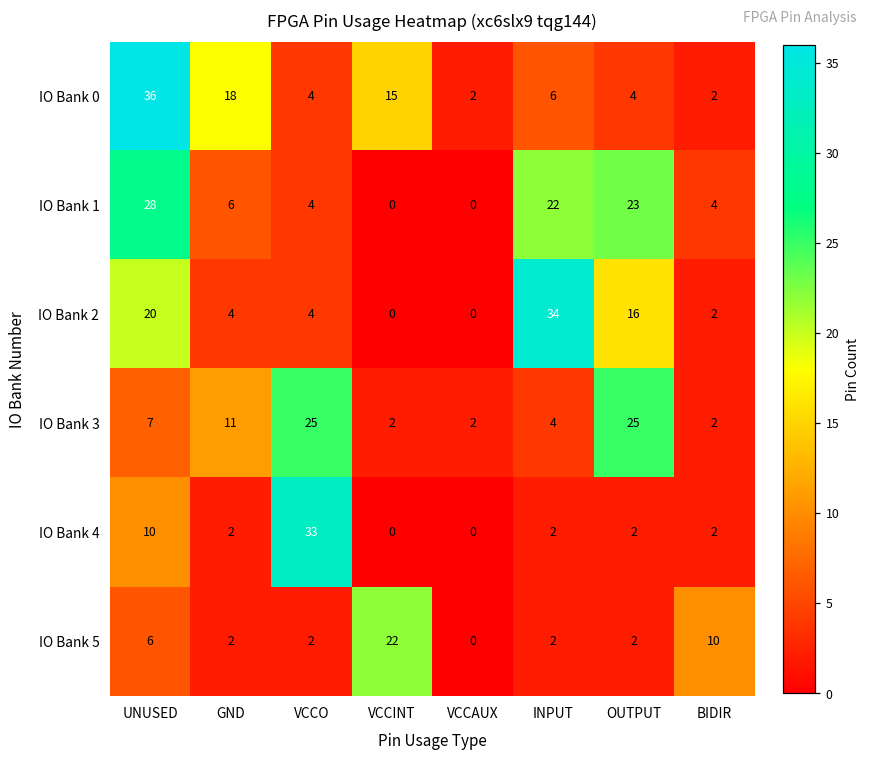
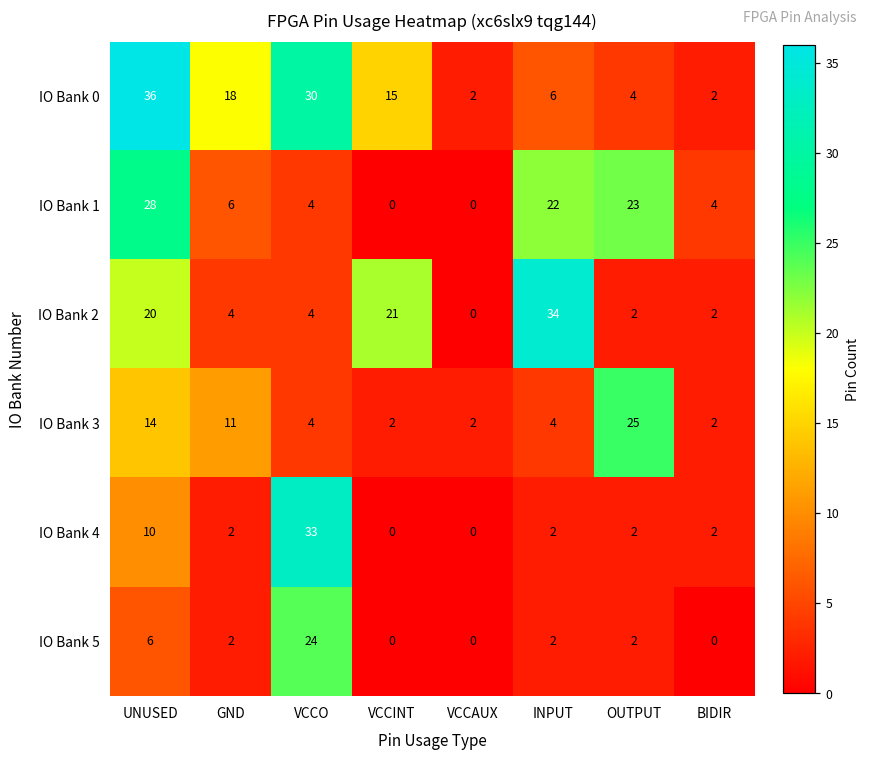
  {
    "IO Bank 0": {
      "UNUSED": 36,
      "GND": 18,
-     "VCCO": 4,
+     "VCCO": 30,
      "VCCINT": 15,
      "VCCAUX": 2,
      "INPUT": 6,
      "OUTPUT": 4,
      "BIDIR": 2
    },
    "IO Bank 1": {
      "UNUSED": 28,
      "GND": 6,
      "VCCO": 4,
      "VCCINT": 0,
      "VCCAUX": 0,
      "INPUT": 22,
      "OUTPUT": 23,
      "BIDIR": 4
    },
    "IO Bank 2": {
      "UNUSED": 20,
      "GND": 4,
      "VCCO": 4,
-     "VCCINT": 0,
+     "VCCINT": 21,
      "VCCAUX": 0,
      "INPUT": 34,
-     "OUTPUT": 16,
+     "OUTPUT": 2,
      "BIDIR": 2
    },
    "IO Bank 3": {
-     "UNUSED": 7,
+     "UNUSED": 14,
      "GND": 11,
-     "VCCO": 25,
+     "VCCO": 4,
      "VCCINT": 2,
      "VCCAUX": 2,
      "INPUT": 4,
      "OUTPUT": 25,
      "BIDIR": 2
    },
    "IO Bank 4": {
      "UNUSED": 10,
      "GND": 2,
      "VCCO": 33,
      "VCCINT": 0,
      "VCCAUX": 0,
      "INPUT": 2,
      "OUTPUT": 2,
      "BIDIR": 2
    },
    "IO Bank 5": {
      "UNUSED": 6,
      "GND": 2,
-     "VCCO": 2,
-     "VCCINT": 22,
+     "VCCO": 24,
+     "VCCINT": 0,
      "VCCAUX": 0,
      "INPUT": 2,
      "OUTPUT": 2,
-     "BIDIR": 10
+     "BIDIR": 0
    }
  }
